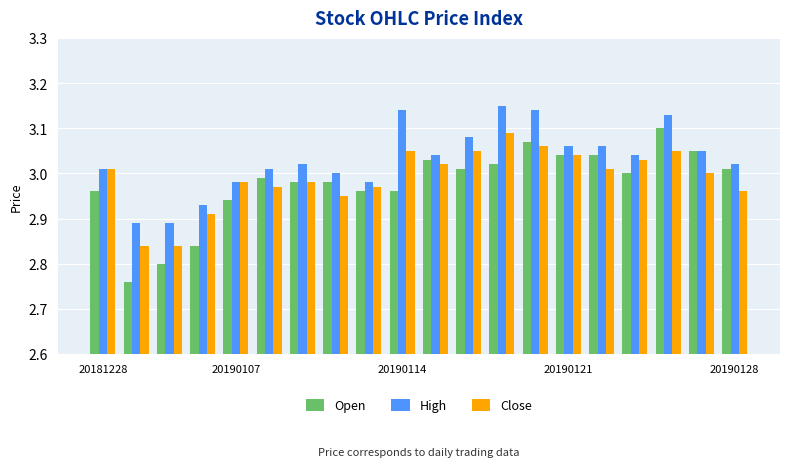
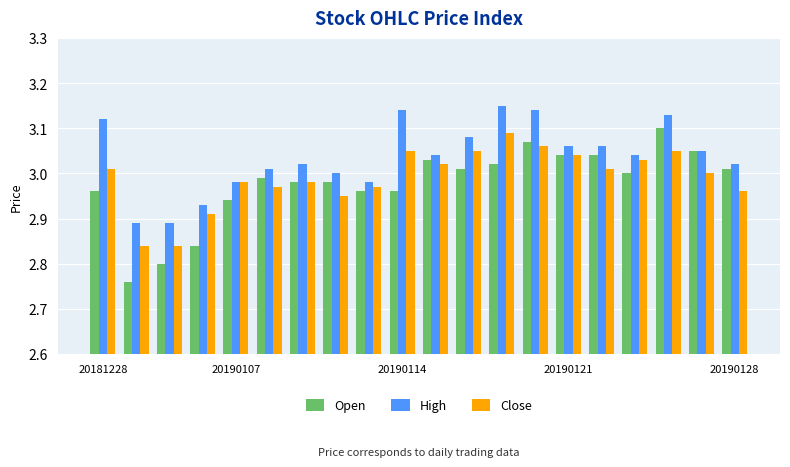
  {
    "High": {
-     "20181228": 3.01,
+     "20181228": 3.12,
      "20190107": 2.98,
      "20190114": 3.14,
      "20190121": 3.06,
      "20190128": 3.02
    }
  }
